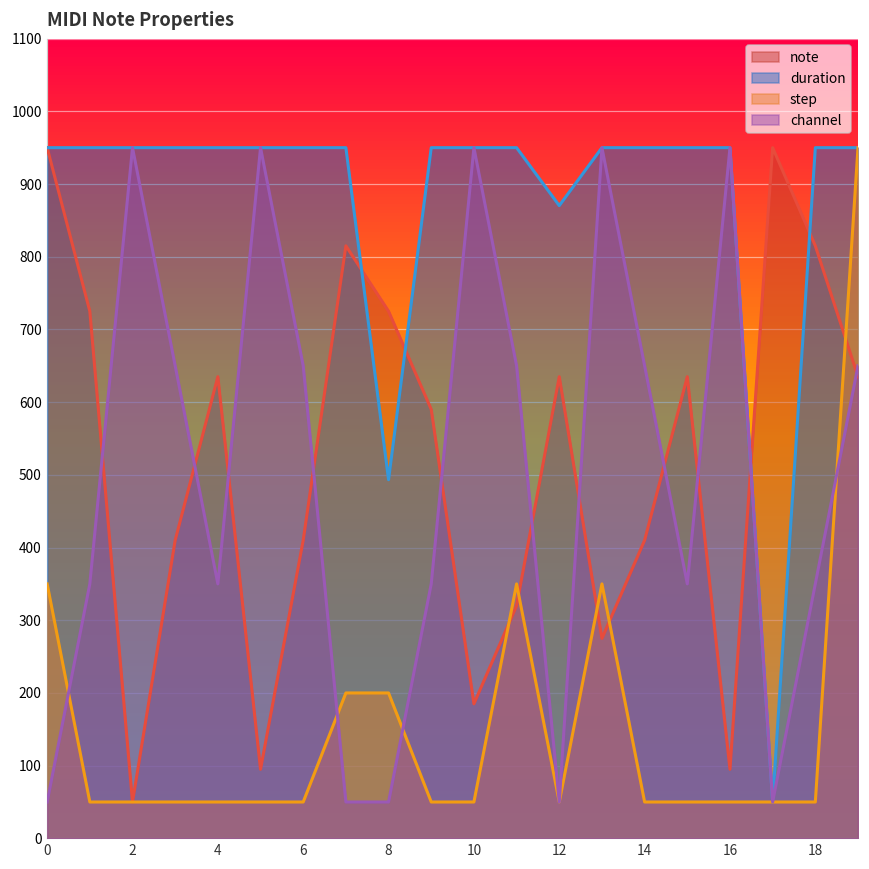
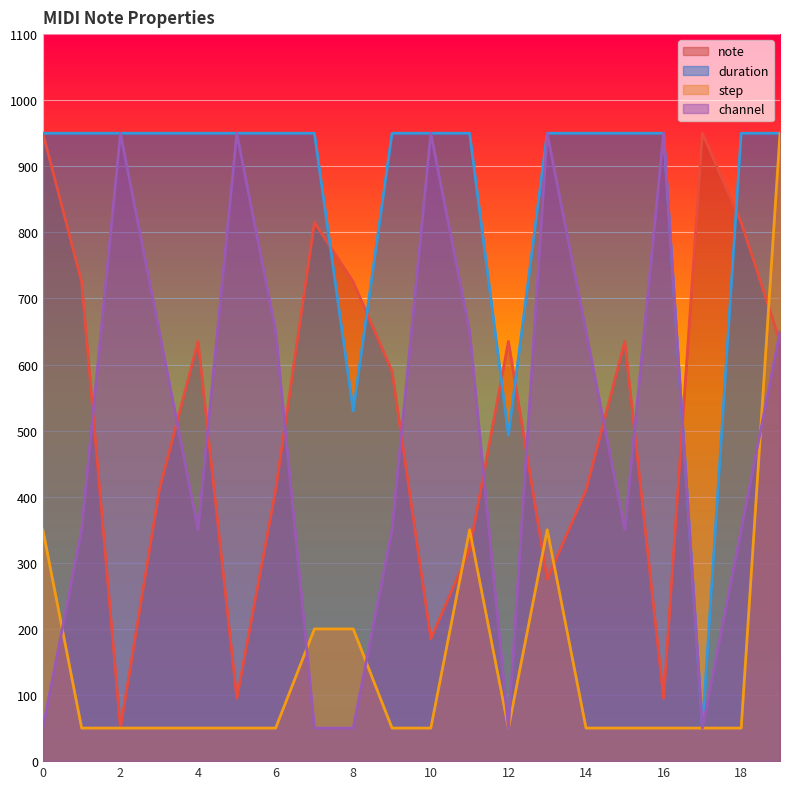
  {
    "duration": {
      "4": 950,
      "6": 950,
-     "8": 490,
-     "12": 870,
+     "8": 530,
+     "12": 490,
      "14": 950,
      "18": 950
    },
    "channel": {
      "0": 50,
      "4": 350,
      "6": 650,
      "8": 50,
      "14": 650,
      "18": 350
    }
  }
